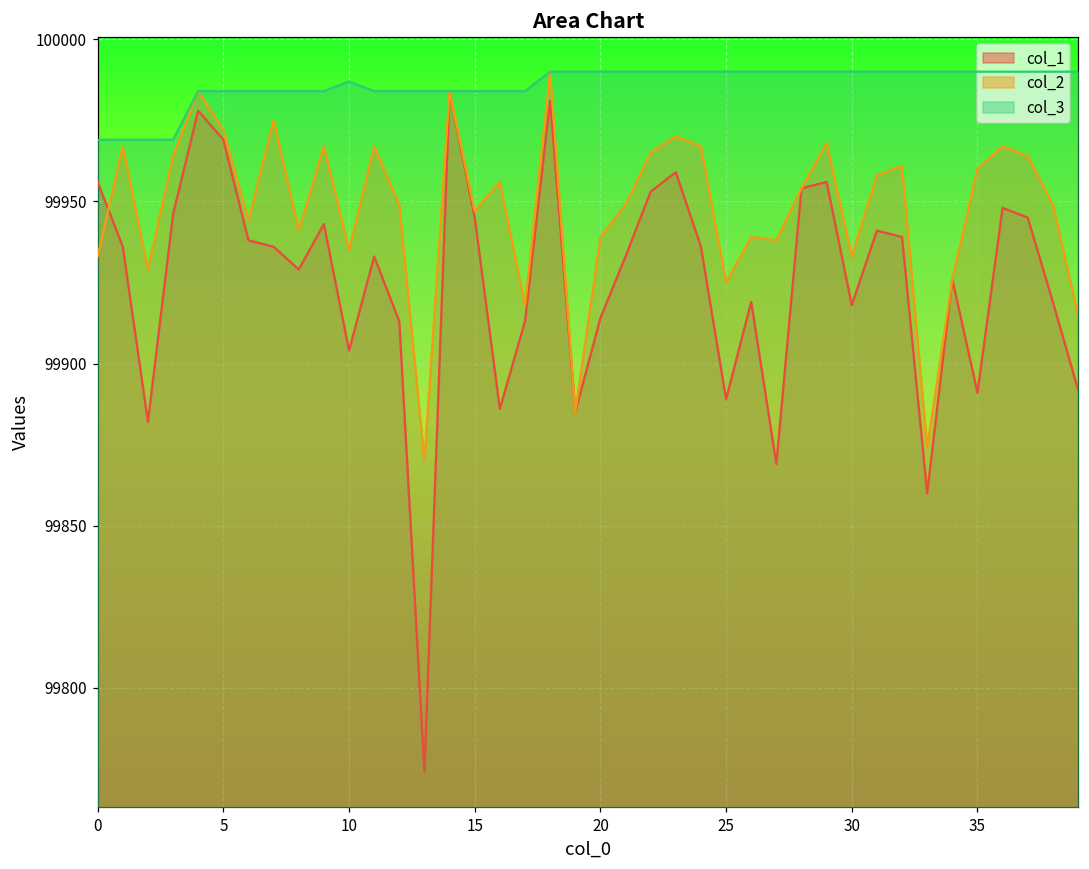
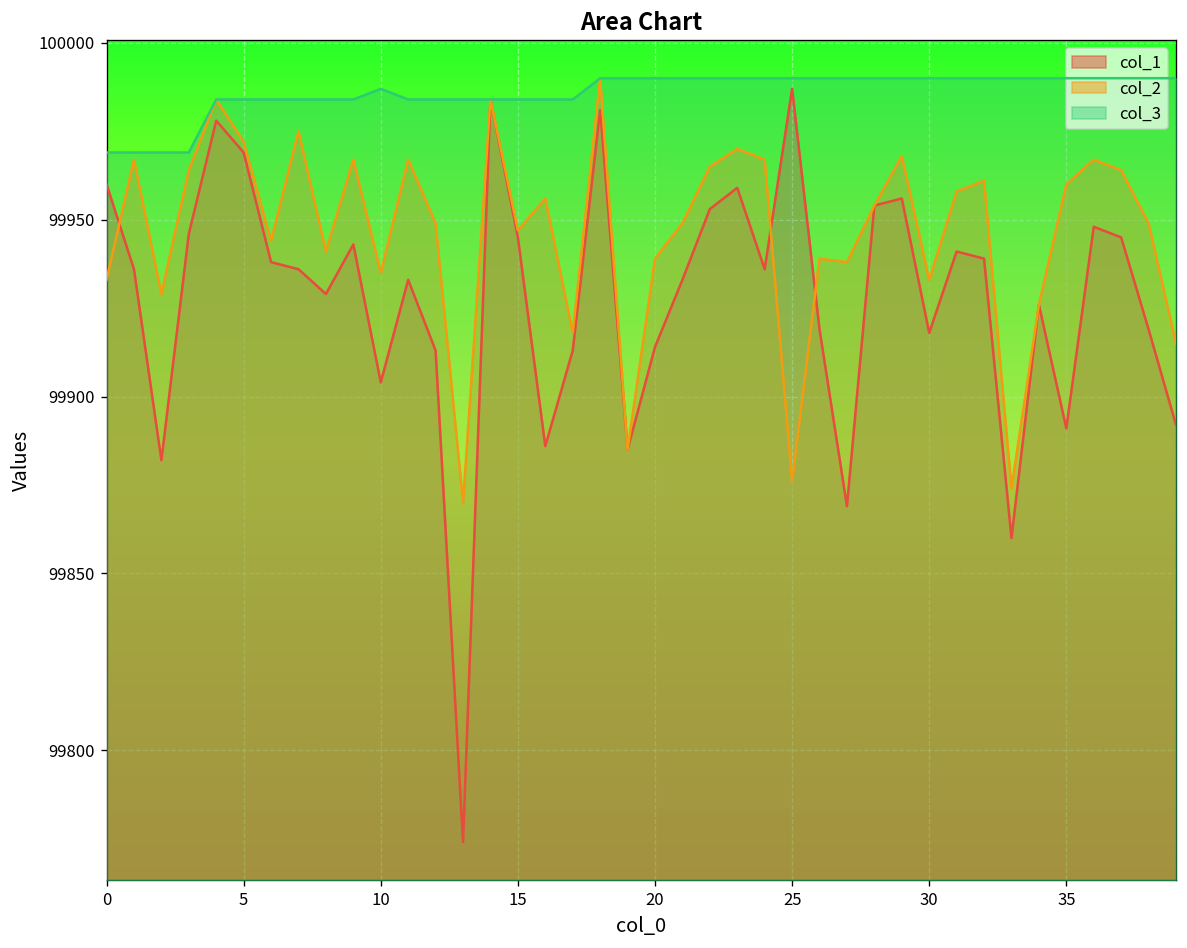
  {
    "col_1": {
-     "0": 99956,
+     "0": 99960,
      "5": 99969,
      "10": 99904,
      "15": 99945,
      "20": 99914,
-     "25": 99889,
+     "25": 99987,
      "30": 99918,
      "35": 99891
    },
    "col_2": {
      "0": 99933,
      "5": 99972,
      "10": 99935,
      "15": 99947,
      "20": 99939,
-     "25": 99925,
+     "25": 99876,
      "30": 99933,
      "35": 99960
    },
    "col_3": {
      "0": 99969,
      "5": 99984,
      "10": 99987,
      "15": 99984,
      "20": 99990,
      "25": 99990,
      "30": 99990
    }
  }
